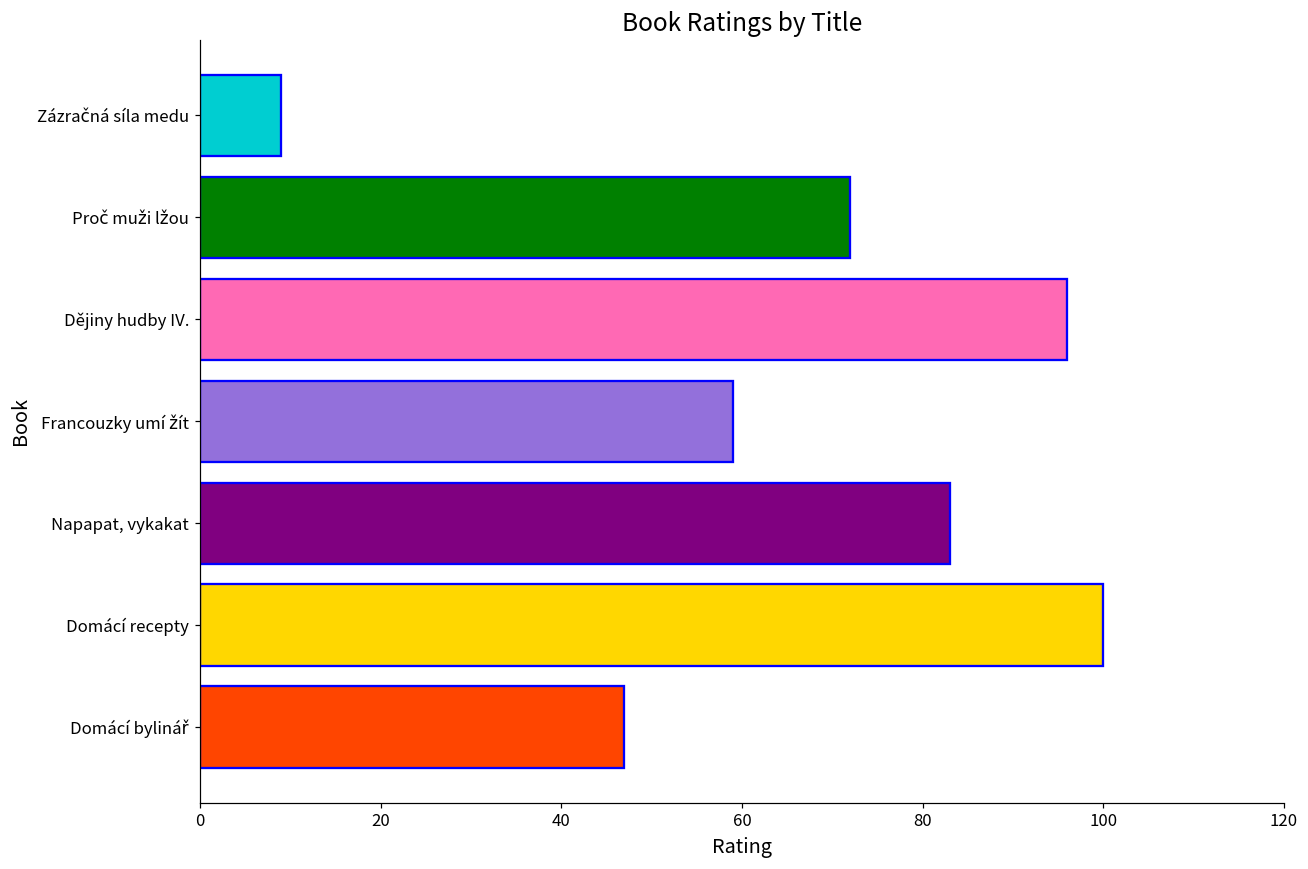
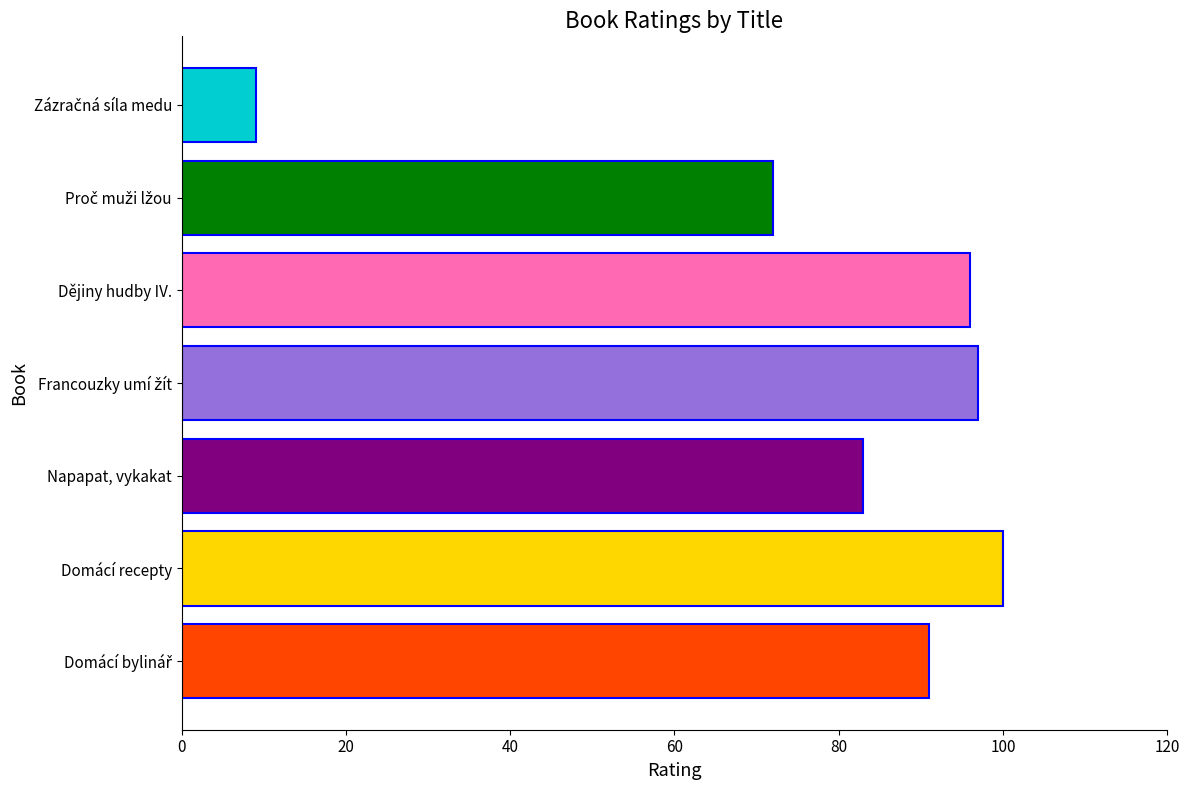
  {
    "Zázračná síla medu": 9,
    "Proč muži lžou": 72,
    "Dějiny hudby IV.": 96,
-   "Francouzky umí žít": 59,
+   "Francouzky umí žít": 97,
    "Napapat, vykakat": 83,
    "Domácí recepty": 100,
-   "Domácí bylinář": 47
+   "Domácí bylinář": 91
  }
